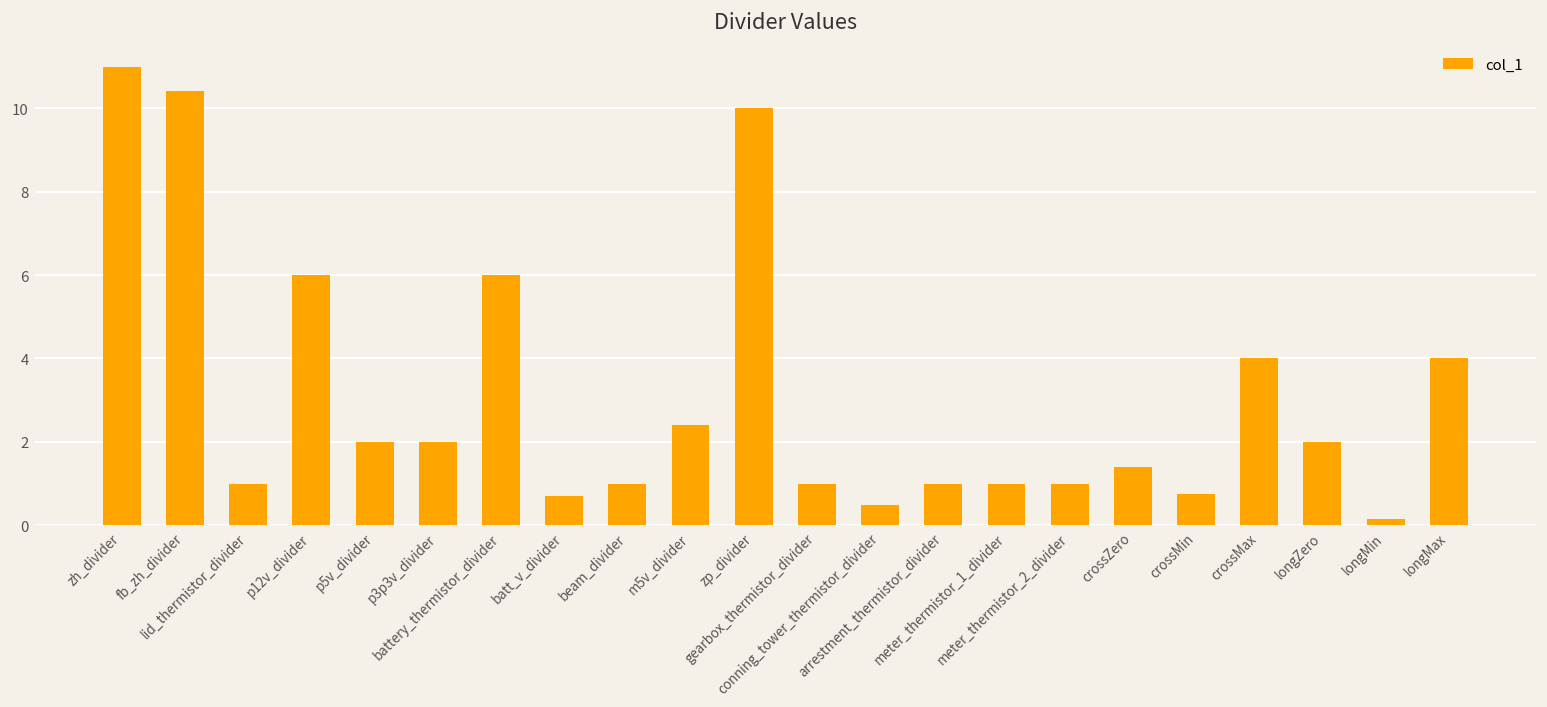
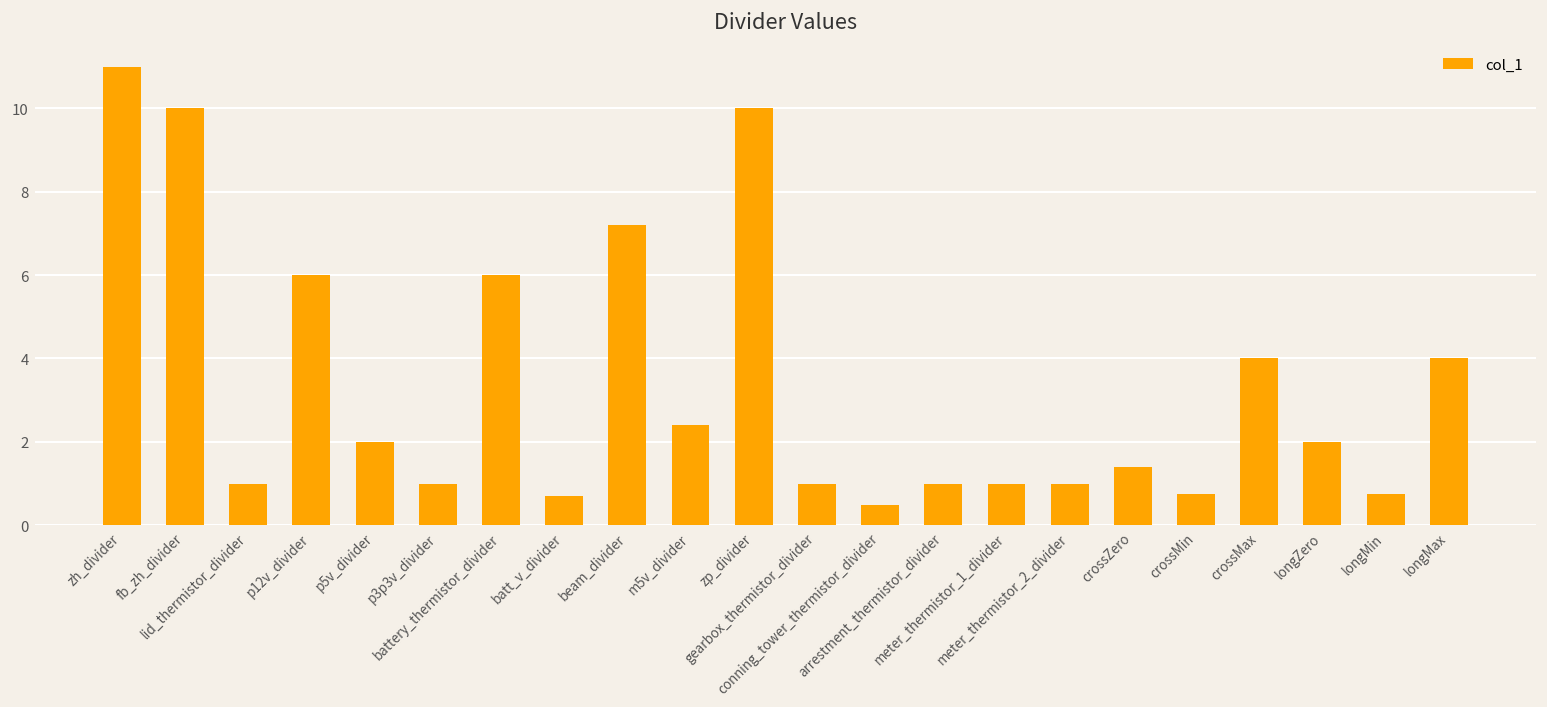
  {
    "zh_divider": 11.0,
-   "fb_zh_divider": 10.4,
+   "fb_zh_divider": 10.0,
    "lid_thermistor_divider": 1.0,
    "p12v_divider": 6.0,
    "p5v_divider": 2.0,
-   "p3p3v_divider": 2,
+   "p3p3v_divider": 1,
    "battery_thermistor_divider": 6.0,
    "batt_v_divider": 0.7,
-   "beam_divider": 1.0,
+   "beam_divider": 7.2,
    "m5v_divider": 2.4,
    "zp_divider": 10.0,
    "gearbox_thermistor_divider": 1.0,
    "conning_tower_thermistor_divider": 0.5,
    "arrestment_thermistor_divider": 1.0,
    "meter_thermistor_1_divider": 1.0,
    "meter_thermistor_2_divider": 1.0,
    "crossZero": 1.4,
    "crossMin": 0.8,
    "crossMax": 4.0,
    "longZero": 2.0,
-   "longMin": 0.2,
+   "longMin": 0.8,
    "longMax": 4.0
  }
